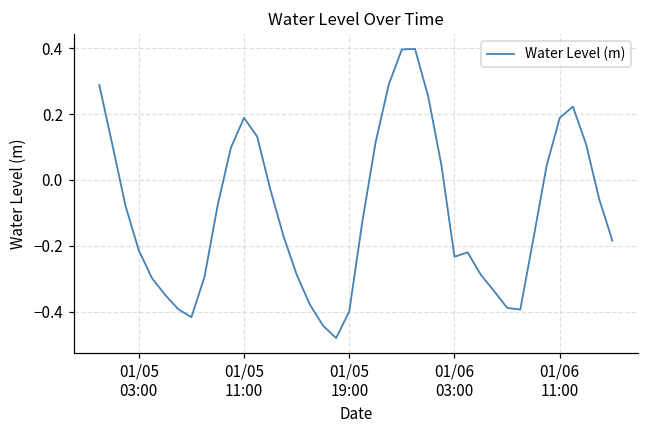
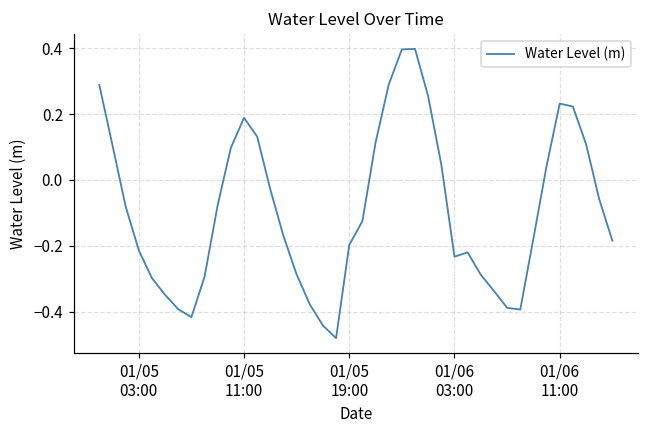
  {
    "01/05 03:00": -0.21,
    "01/05 11:00": 0.19,
-   "01/05 19:00": -0.40,
+   "01/05 19:00": -0.20,
    "01/06 03:00": -0.23,
-   "01/06 11:00": 0.19
+   "01/06 11:00": 0.23
  }
